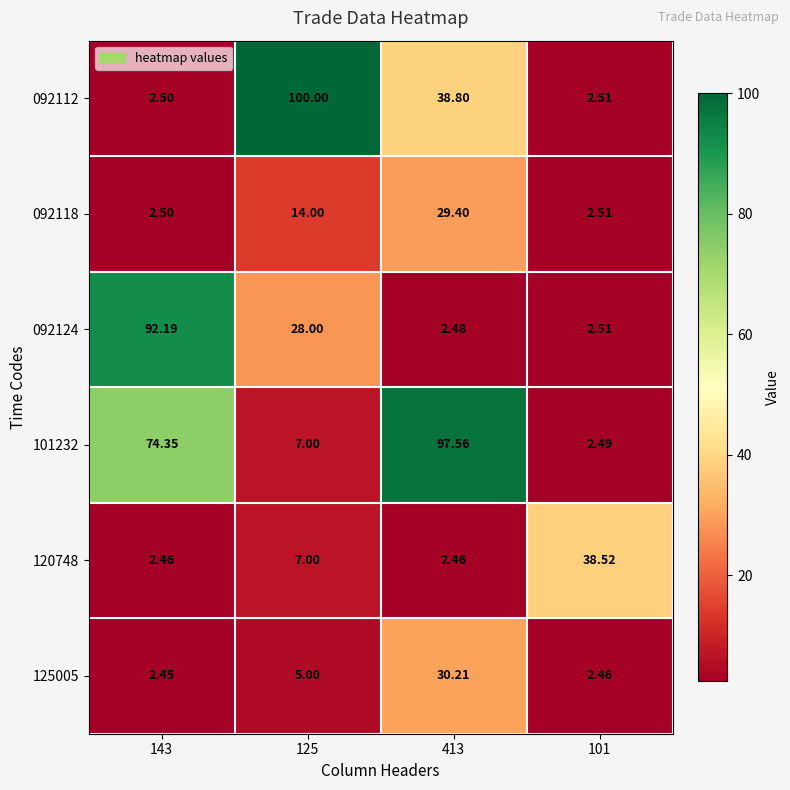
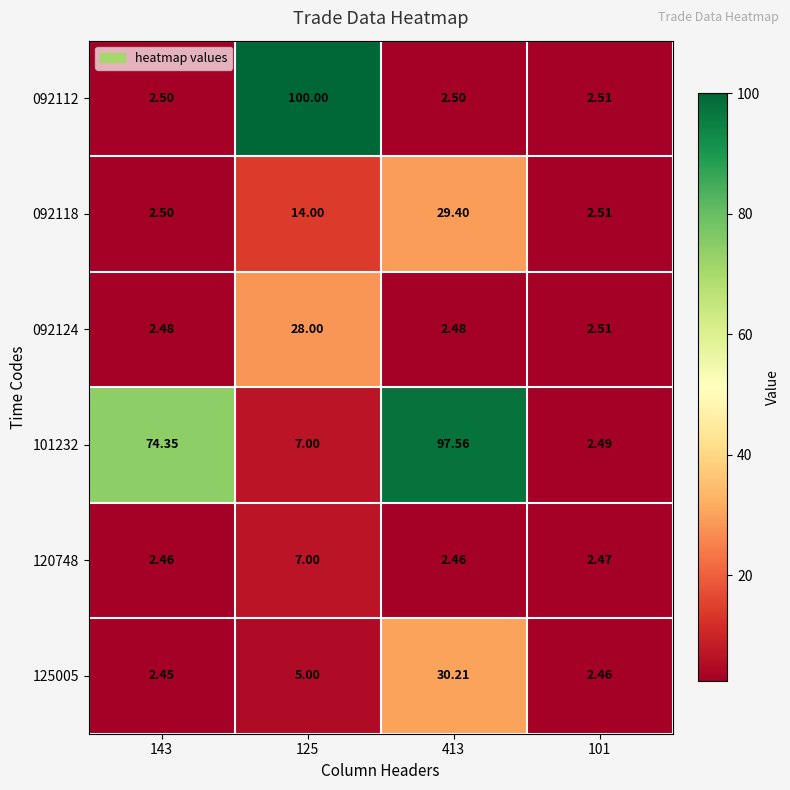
  {
    "092112": {
      "143": 2.50,
      "125": 100.00,
-     "413": 38.80,
+     "413": 2.50,
      "101": 2.51
    },
    "092118": {
      "143": 2.50,
      "125": 14.00,
      "413": 29.40,
      "101": 2.51
    },
    "092124": {
-     "143": 92.19,
+     "143": 2.48,
      "125": 28.00,
      "413": 2.48,
      "101": 2.51
    },
    "101232": {
      "143": 74.35,
      "125": 7.00,
      "413": 97.56,
      "101": 2.49
    },
    "120748": {
      "143": 2.46,
      "125": 7.00,
      "413": 2.46,
-     "101": 38.52
+     "101": 2.47
    },
    "125005": {
      "143": 2.45,
      "125": 5.00,
      "413": 30.21,
      "101": 2.46
    }
  }
